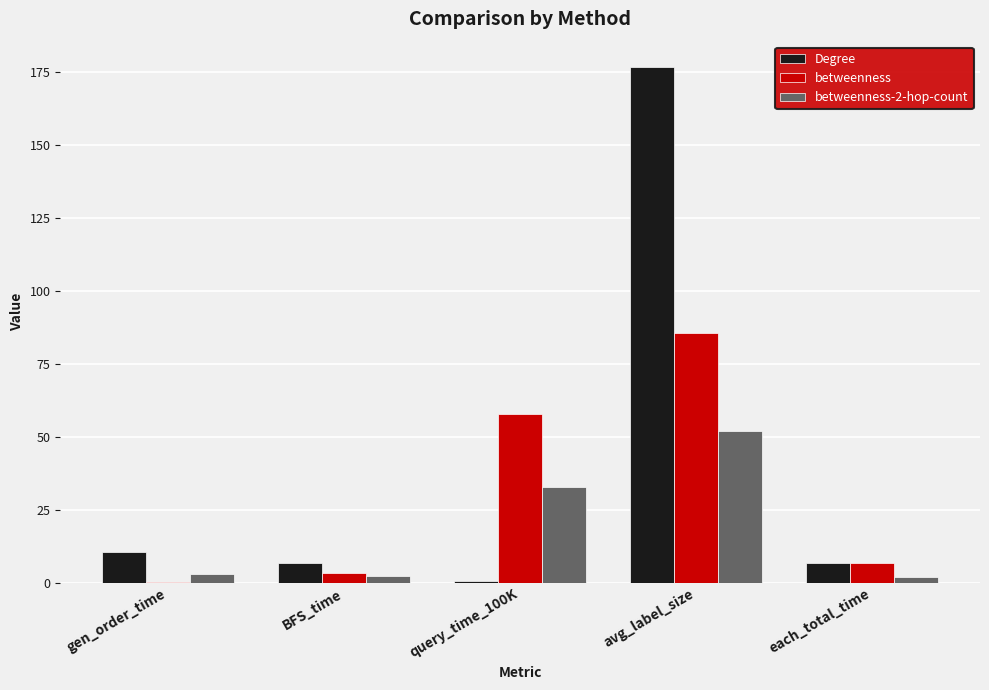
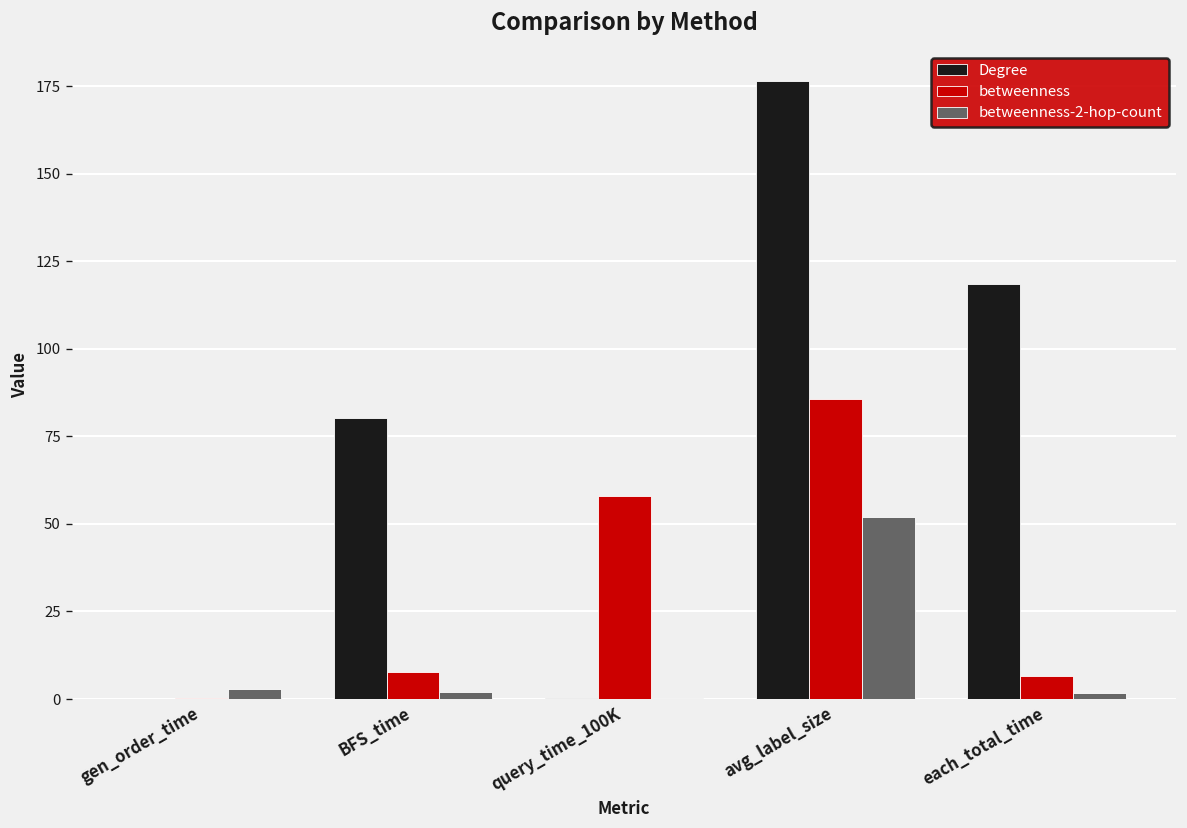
  {
    "Degree": {
-     "gen_order_time": 10,
-     "BFS_time": 7,
+     "gen_order_time": 0,
+     "BFS_time": 80,
      "avg_label_size": 176,
-     "each_total_time": 7
+     "each_total_time": 118
    },
    "betweenness": {
-     "BFS_time": 3,
+     "BFS_time": 8,
      "query_time_100K": 58,
      "avg_label_size": 86,
      "each_total_time": 7
    },
    "betweenness-2-hop-count": {
      "gen_order_time": 3,
      "BFS_time": 2,
-     "query_time_100K": 33,
+     "query_time_100K": 0,
      "avg_label_size": 52,
      "each_total_time": 2
    }
  }
